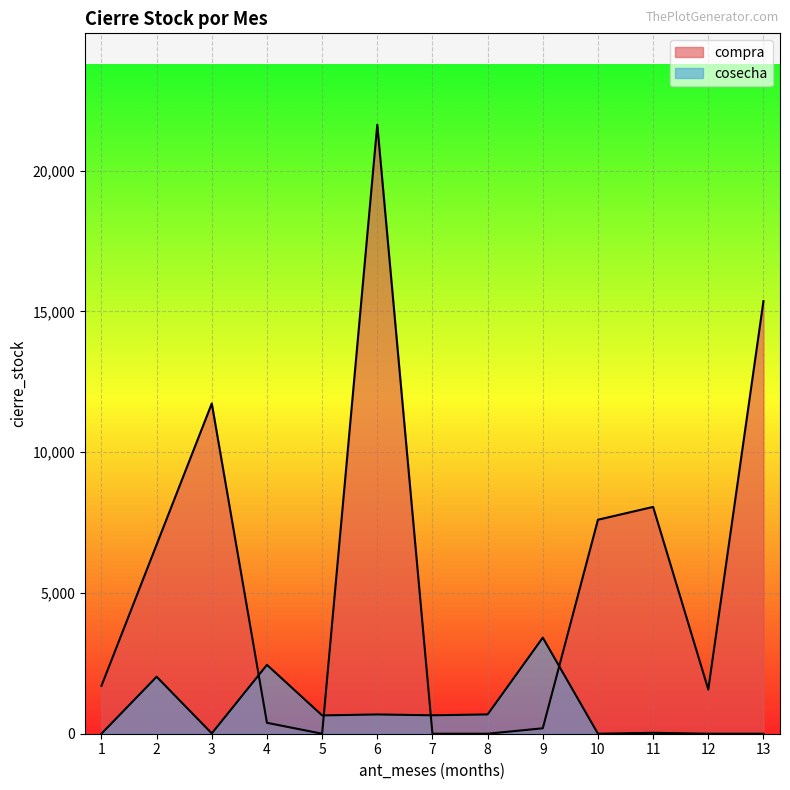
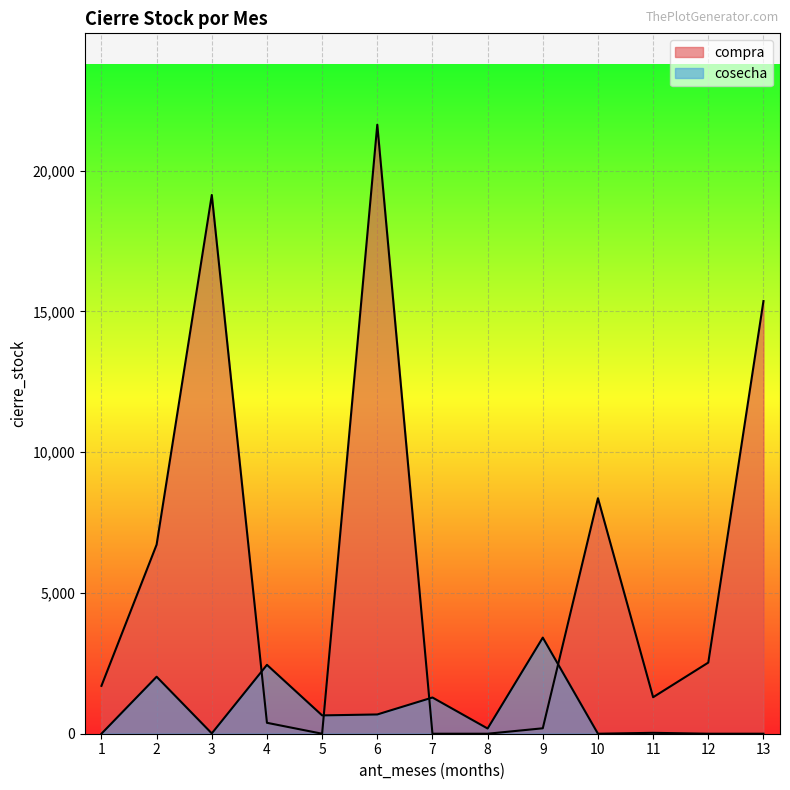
  {
    "compra": {
      "1": "1,700",
      "2": "6,700",
-     "3": "11,700",
+     "3": "19,100",
      "4": "400",
      "5": "0",
      "6": "21,600",
      "7": "0",
      "8": "0",
      "9": "200",
-     "10": "7,600",
-     "11": "8,100",
-     "12": "1,600",
+     "10": "8,400",
+     "11": "1,300",
+     "12": "2,500",
      "13": "15,400"
    },
    "cosecha": {
      "1": "0",
      "2": "2,000",
      "3": "0",
      "4": "2,400",
      "5": "700",
      "6": "700",
-     "7": "700",
-     "8": "700",
+     "7": "1,300",
+     "8": "200",
      "9": "3,400",
      "10": "0",
      "11": "0",
      "12": "0",
      "13": "0"
    }
  }
